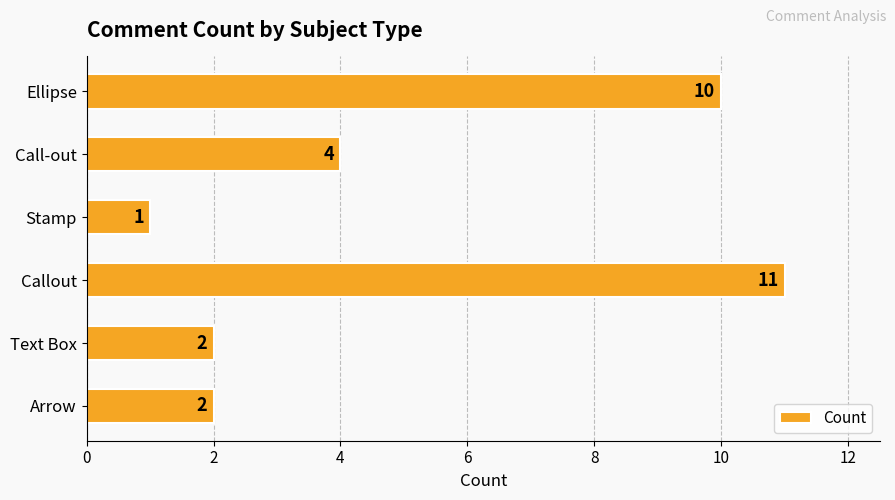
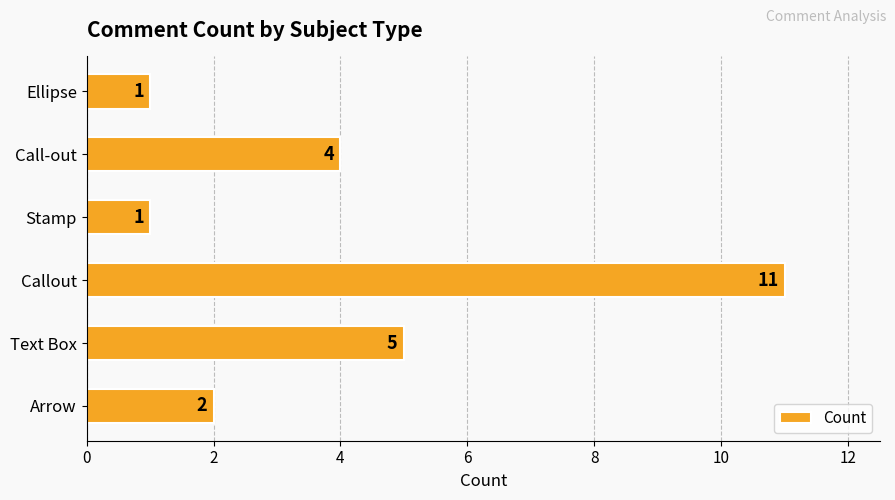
  {
-   "Ellipse": 10,
+   "Ellipse": 1,
    "Call-out": 4,
    "Stamp": 1,
    "Callout": 11,
-   "Text Box": 2,
+   "Text Box": 5,
    "Arrow": 2
  }
